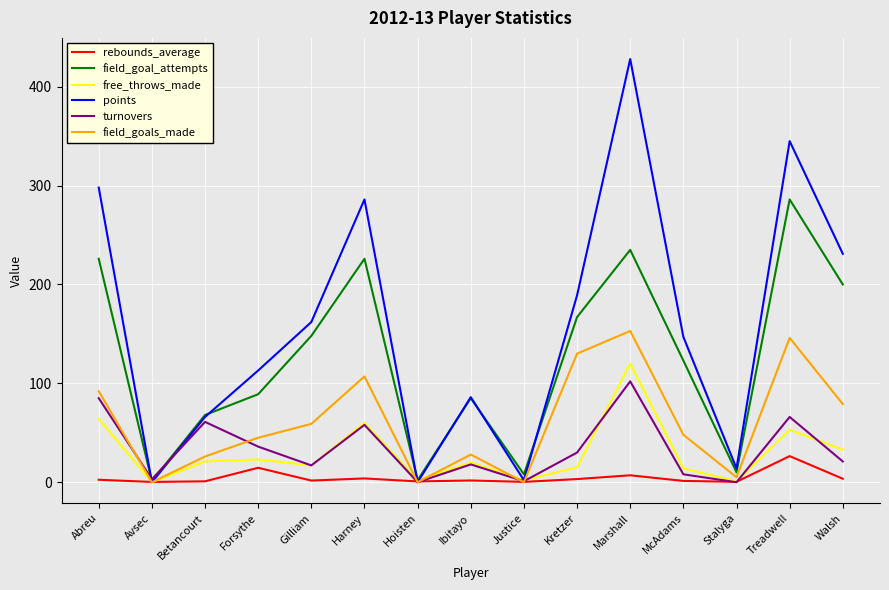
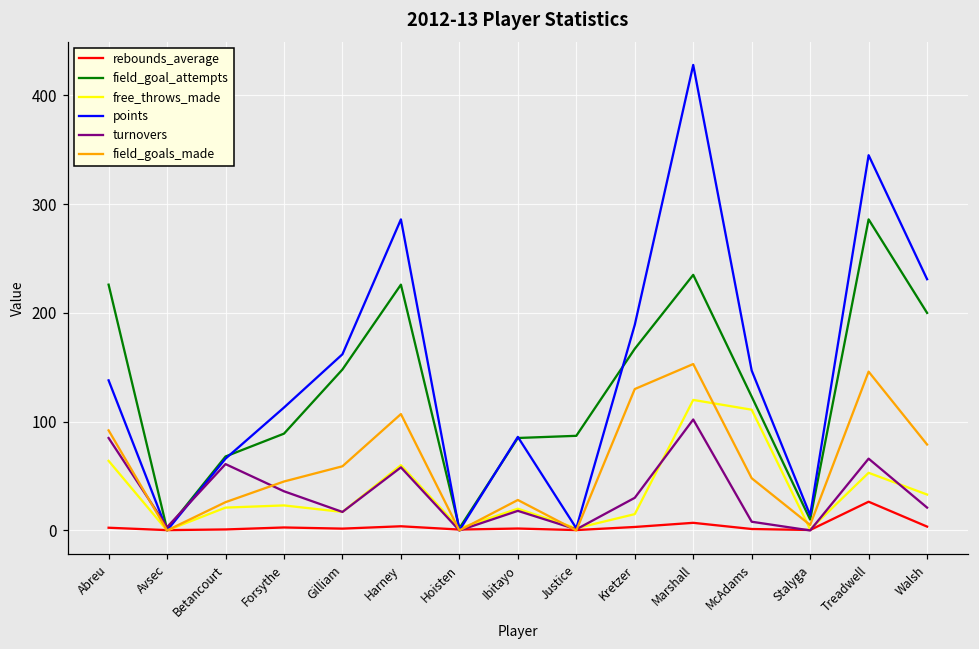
  {
    "rebounds_average": {
      "Abreu": 0,
      "Betancourt": 0,
-     "Forsythe": 10,
+     "Forsythe": 0,
      "Gilliam": 0,
      "Harney": 0,
      "Ibitayo": 0,
      "Kretzer": 0,
      "Marshall": 10,
      "McAdams": 0,
      "Treadwell": 30,
      "Walsh": 0
    },
    "field_goal_attempts": {
      "Abreu": 230,
      "Forsythe": 90,
      "Gilliam": 150,
      "Harney": 230,
-     "Justice": 10,
+     "Justice": 90,
      "Kretzer": 170,
      "Marshall": 240,
      "McAdams": 120,
      "Stalyga": 10,
      "Treadwell": 290,
      "Walsh": 200
    },
    "free_throws_made": {
      "Abreu": 60,
      "Betancourt": 20,
      "Forsythe": 20,
      "Kretzer": 20,
      "Marshall": 120,
-     "McAdams": 10,
+     "McAdams": 110,
      "Treadwell": 50,
      "Walsh": 30
    },
    "points": {
-     "Abreu": 300,
+     "Abreu": 140,
      "Forsythe": 110,
      "Gilliam": 160,
      "Harney": 290,
      "Kretzer": 190,
      "Marshall": 430,
      "McAdams": 150,
      "Stalyga": 10,
      "Treadwell": 350,
      "Walsh": 230
    },
    "turnovers": {
      "Abreu": 90,
      "Betancourt": 60,
      "Forsythe": 40,
      "Kretzer": 30,
      "Marshall": 100,
      "McAdams": 10,
      "Treadwell": 70,
      "Walsh": 20
    },
    "field_goals_made": {
      "Abreu": 90,
      "Betancourt": 30,
      "Forsythe": 50,
      "Gilliam": 60,
      "Harney": 110,
      "Ibitayo": 30,
      "Kretzer": 130,
      "Marshall": 150,
      "McAdams": 50,
      "Stalyga": 10,
      "Treadwell": 150,
      "Walsh": 80
    }
  }
